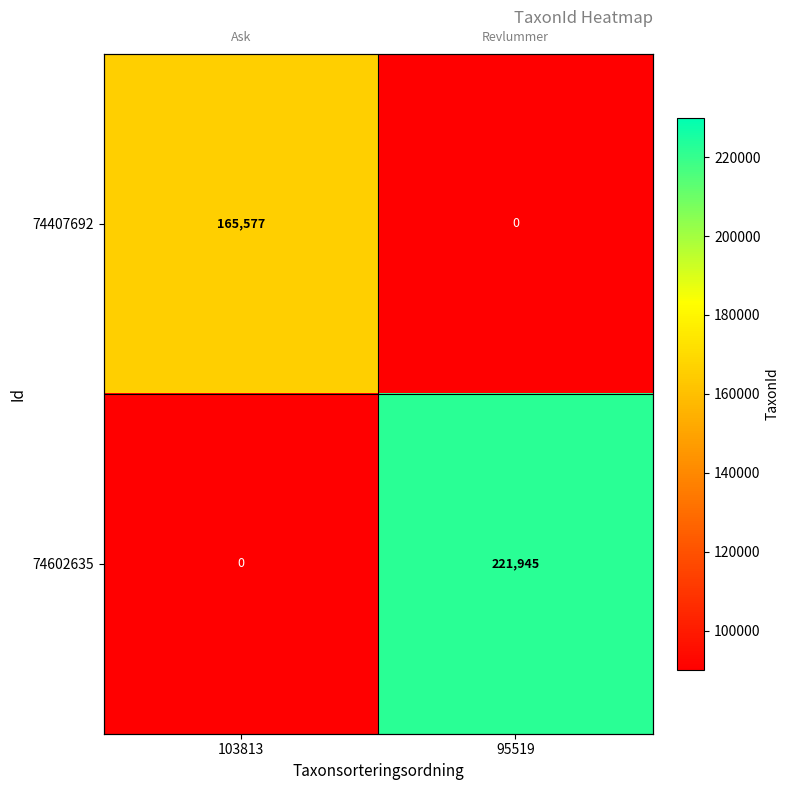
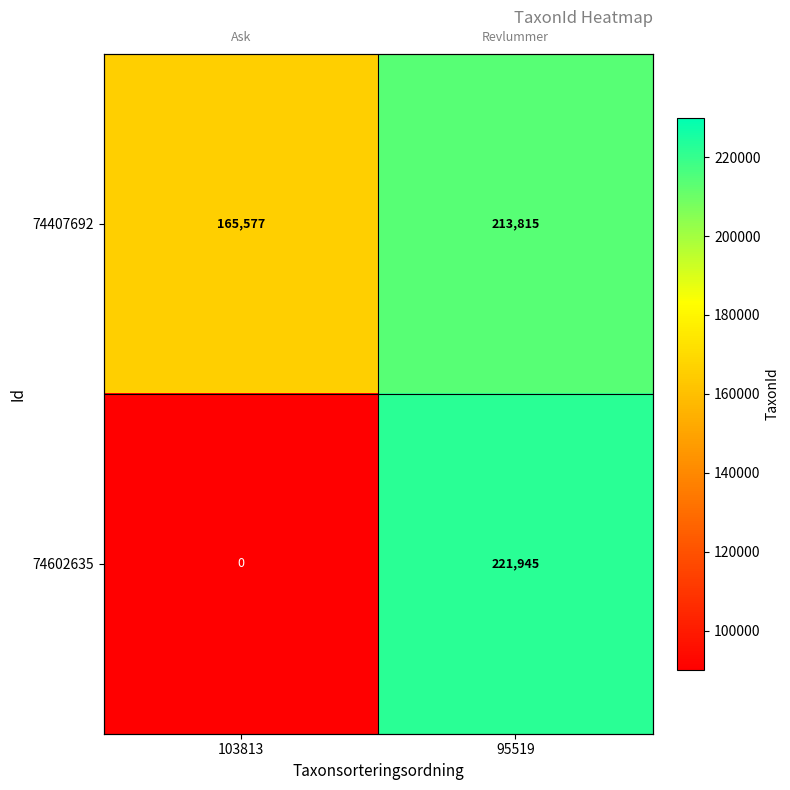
  {
    "74407692": {
      "103813": "165,577",
-     "95519": "0"
+     "95519": "213,815"
    },
    "74602635": {
      "103813": "0",
      "95519": "221,945"
    }
  }
